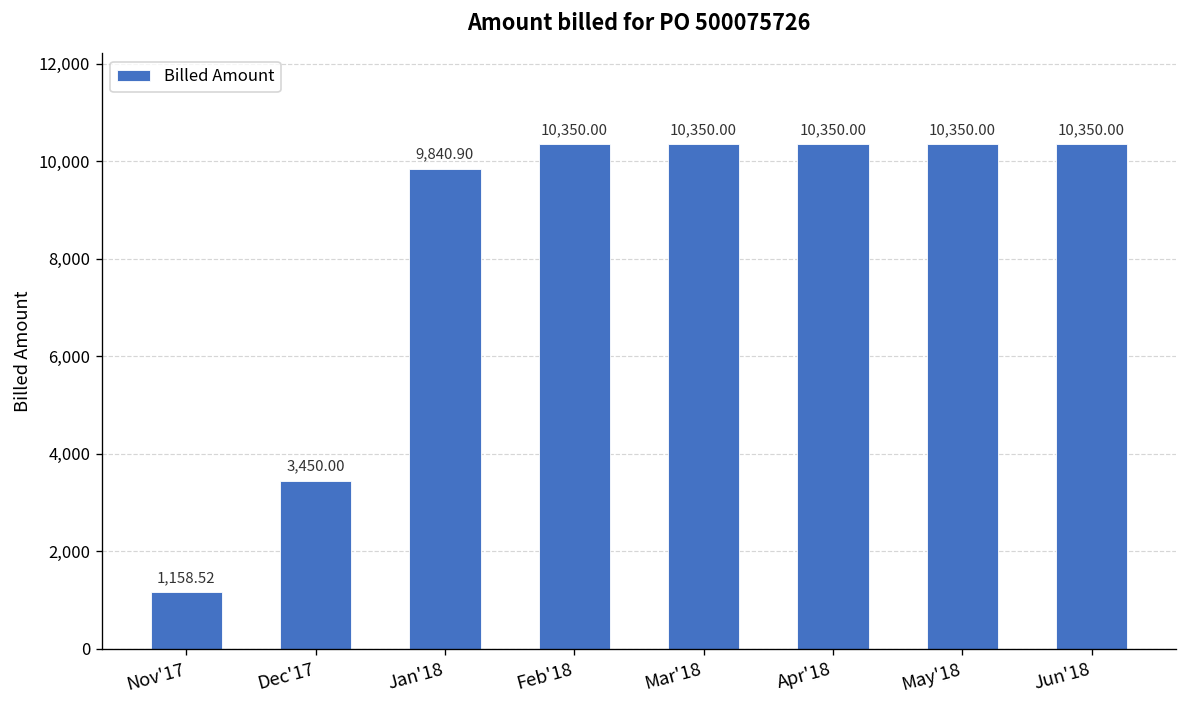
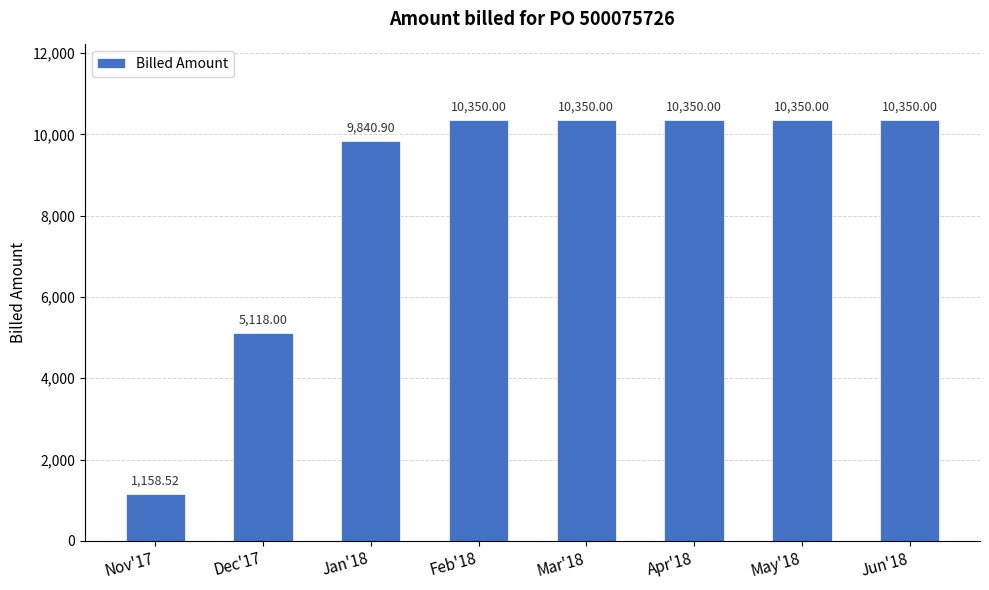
  {
    "Nov'17": "1,158.52",
-   "Dec'17": "3,450.00",
+   "Dec'17": "5,118.00",
    "Jan'18": "9,840.90",
    "Feb'18": "10,350.00",
    "Mar'18": "10,350.00",
    "Apr'18": "10,350.00",
    "May'18": "10,350.00",
    "Jun'18": "10,350.00"
  }
